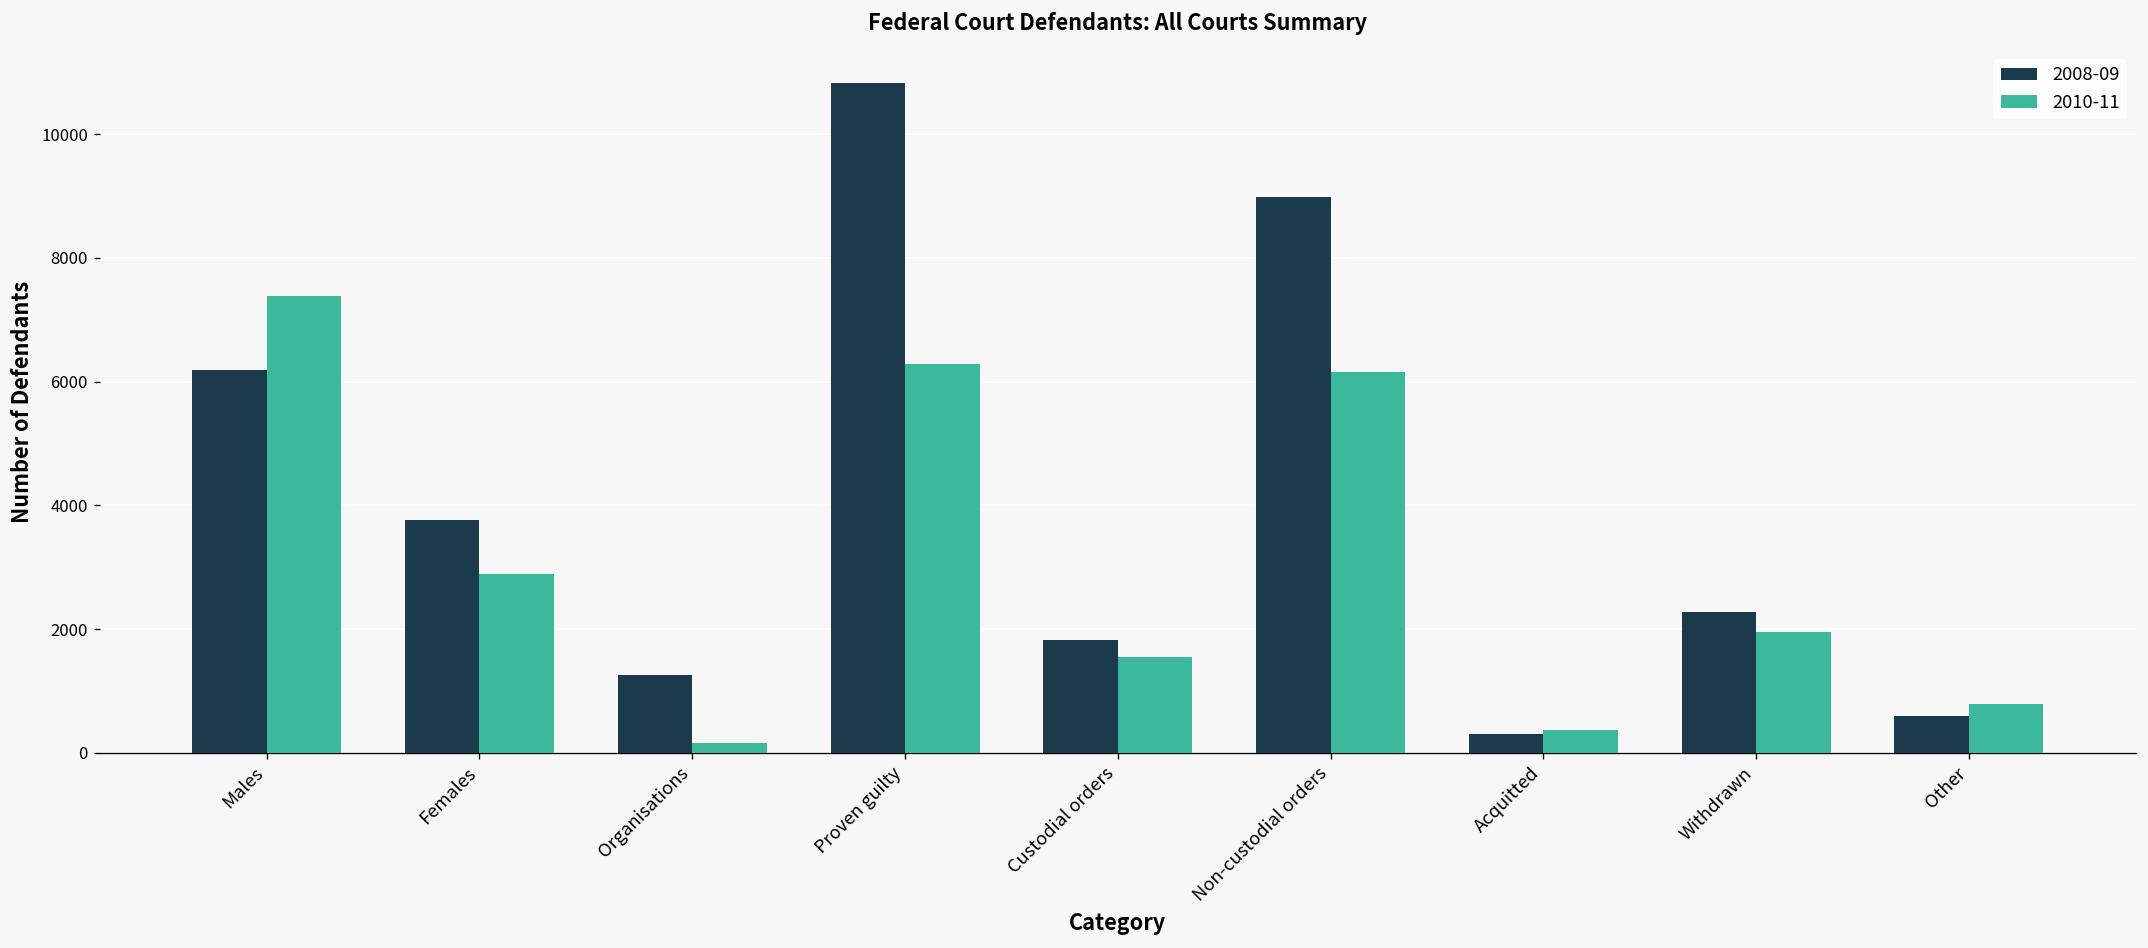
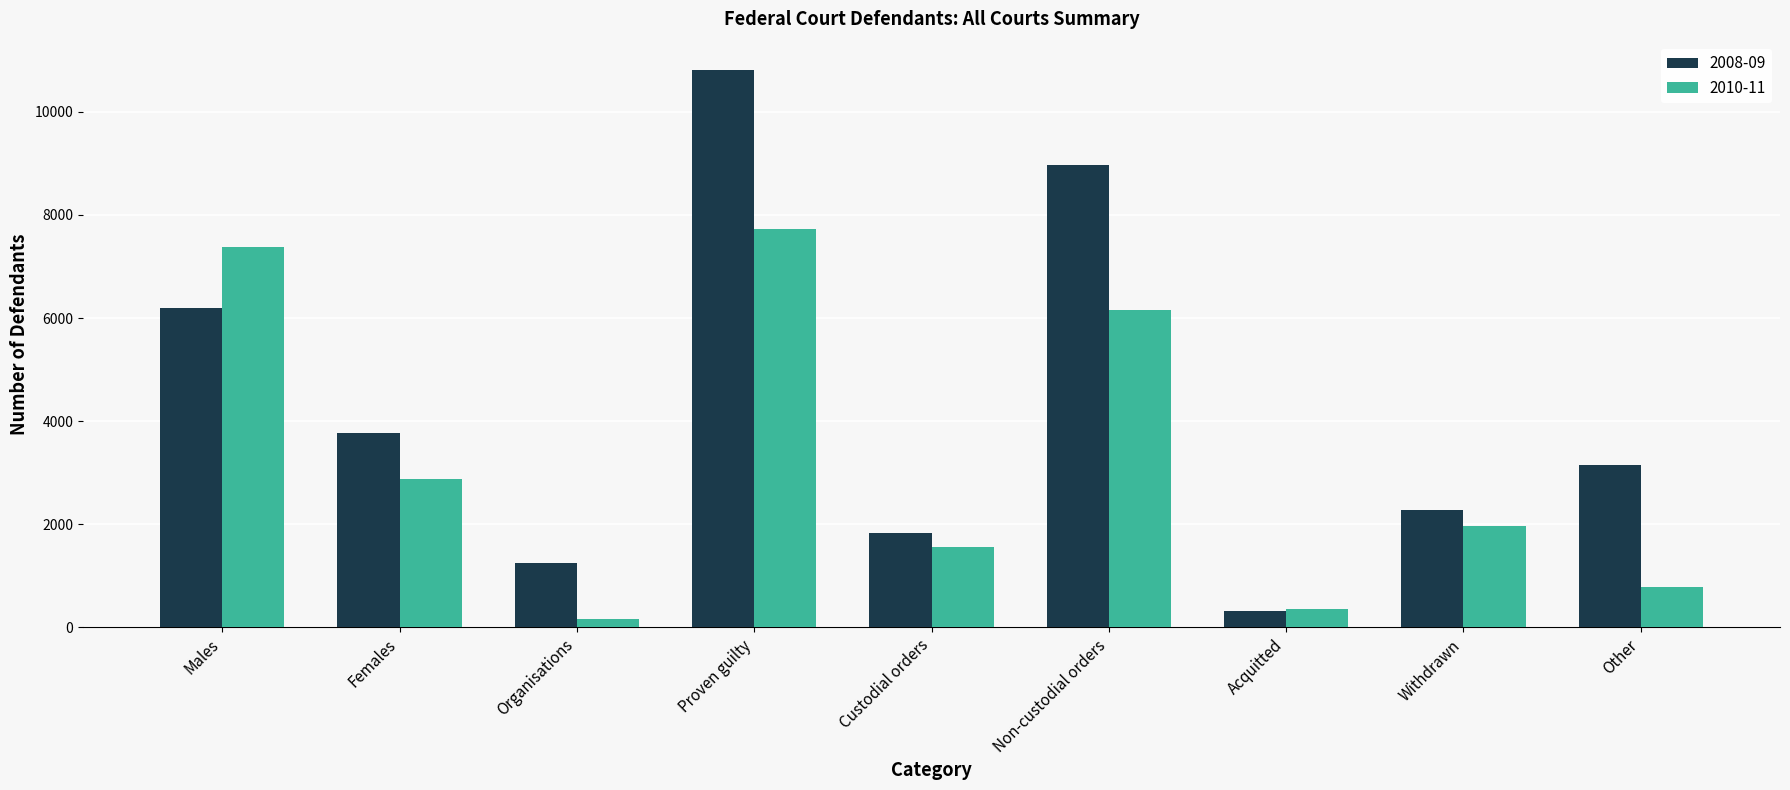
  {
    "2008-09": {
      "Males": 6200,
      "Females": 3800,
      "Organisations": 1300,
      "Proven guilty": 10800,
      "Custodial orders": 1800,
      "Non-custodial orders": 9000,
      "Acquitted": 300,
      "Withdrawn": 2300,
-     "Other": 600
+     "Other": 3200
    },
    "2010-11": {
      "Males": 7400,
      "Females": 2900,
      "Organisations": 200,
-     "Proven guilty": 6300,
+     "Proven guilty": 7700,
      "Custodial orders": 1600,
      "Non-custodial orders": 6200,
      "Acquitted": 400,
      "Withdrawn": 2000,
      "Other": 800
    }
  }
